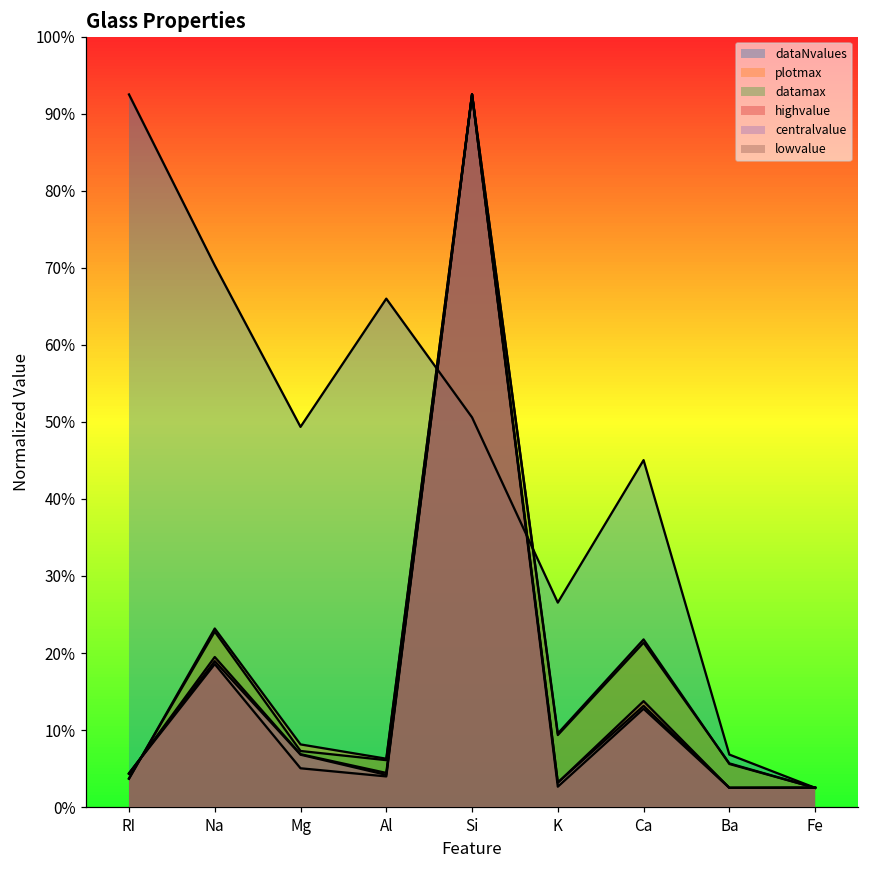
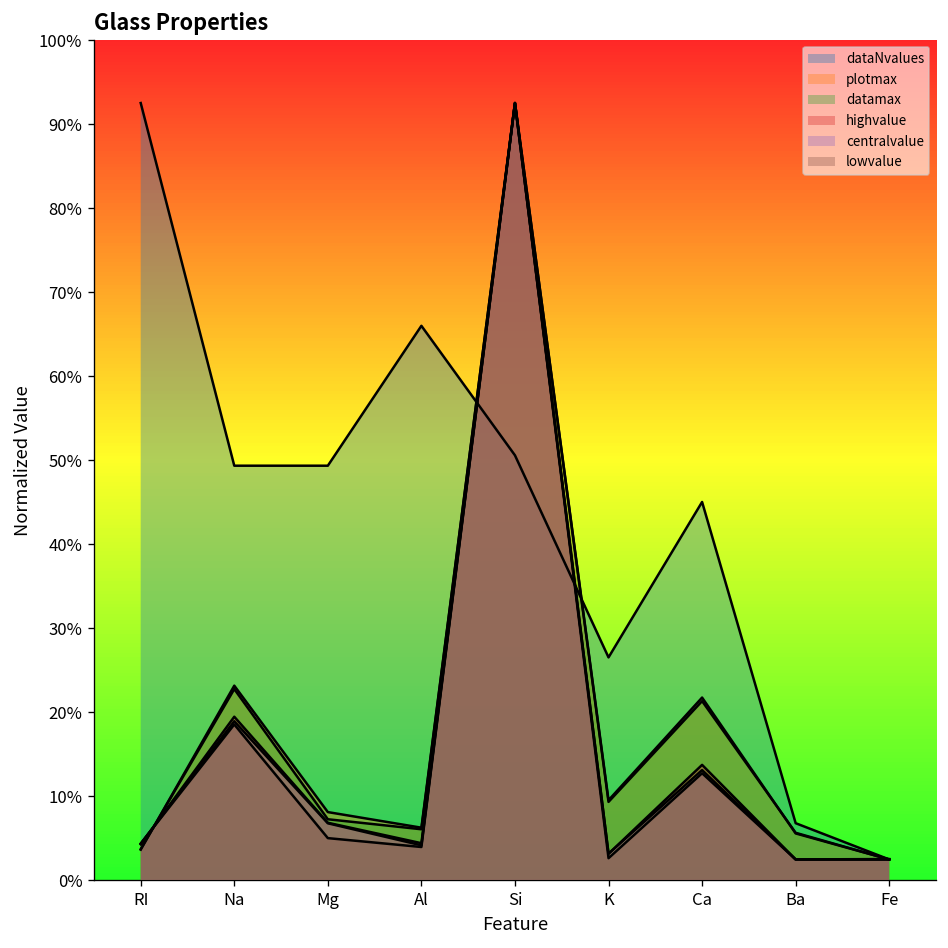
  {
    "dataNvalues": {
      "RI": "93%",
-     "Na": "70%",
+     "Na": "49%",
      "Mg": "49%",
      "Al": "66%",
      "Si": "51%",
      "K": "27%",
      "Ca": "45%",
      "Ba": "7%"
    },
    "datamax": {
      "Na": "23%",
      "Mg": "7%",
      "Ca": "21%"
    },
    "centralvalue": {
      "Na": "19%",
      "Ca": "13%"
    }
  }
